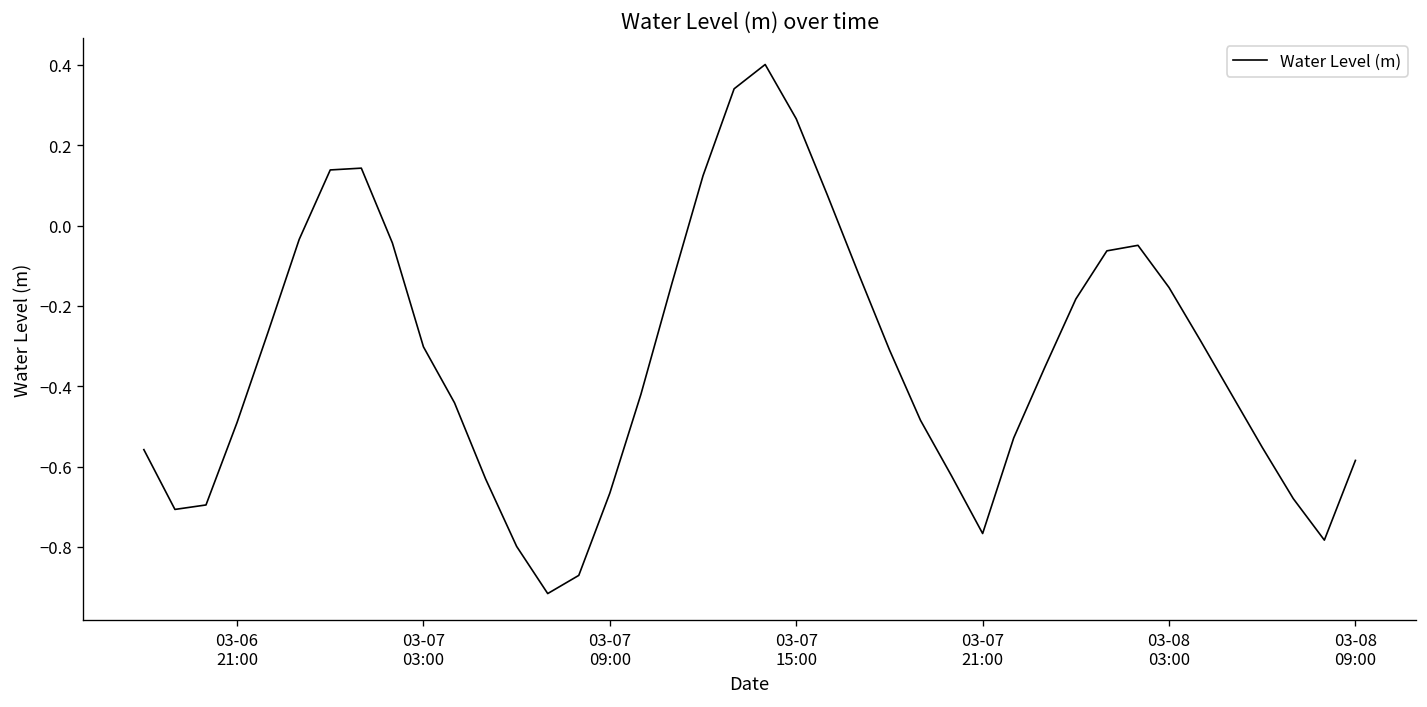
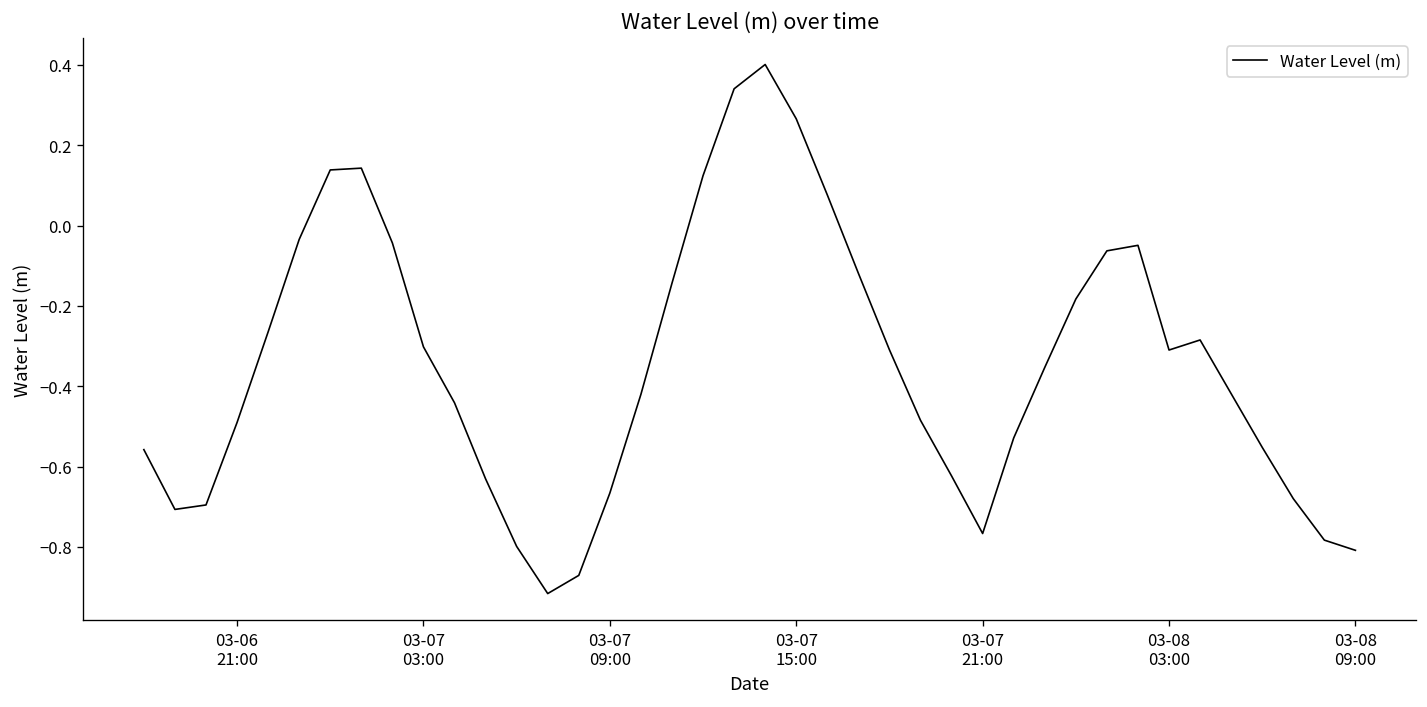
  {
    "03-06 21:00": -0.49,
    "03-07 03:00": -0.30,
    "03-07 09:00": -0.67,
    "03-07 15:00": 0.27,
    "03-07 21:00": -0.77,
-   "03-08 03:00": -0.15,
-   "03-08 09:00": -0.58
+   "03-08 03:00": -0.31,
+   "03-08 09:00": -0.81
  }
